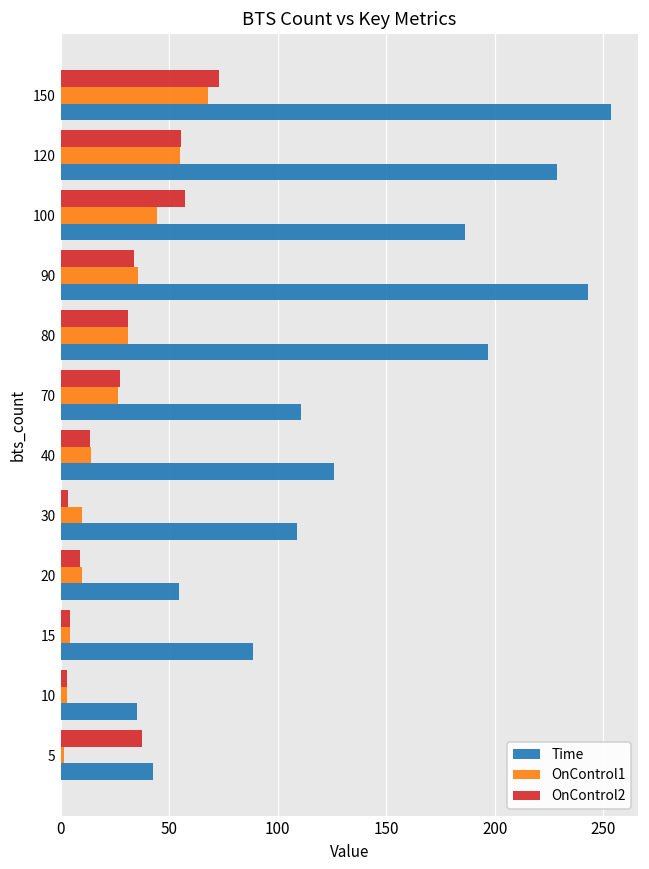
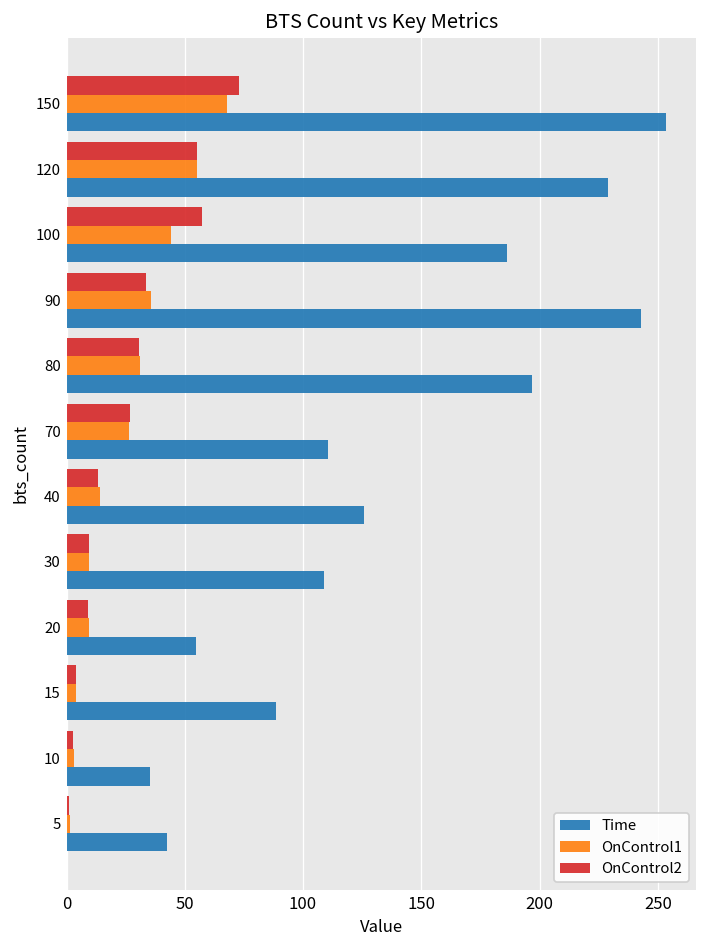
  {
    "Time": {
      "150": 253,
      "120": 229,
      "100": 186,
      "90": 243,
      "80": 197,
      "70": 111,
      "40": 126,
      "30": 109,
      "20": 55,
      "15": 88,
      "10": 35,
      "5": 42
    },
    "OnControl1": {
      "150": 68,
      "120": 55,
      "100": 44,
      "90": 36,
      "80": 31,
      "70": 27,
      "40": 14,
      "30": 10,
      "20": 10,
      "15": 4,
      "10": 3,
      "5": 1
    },
    "OnControl2": {
      "150": 73,
      "120": 55,
      "100": 57,
      "90": 34,
      "80": 31,
      "70": 27,
      "40": 14,
-     "30": 3,
+     "30": 10,
      "20": 9,
      "15": 4,
      "10": 3,
-     "5": 37
+     "5": 1
    }
  }
